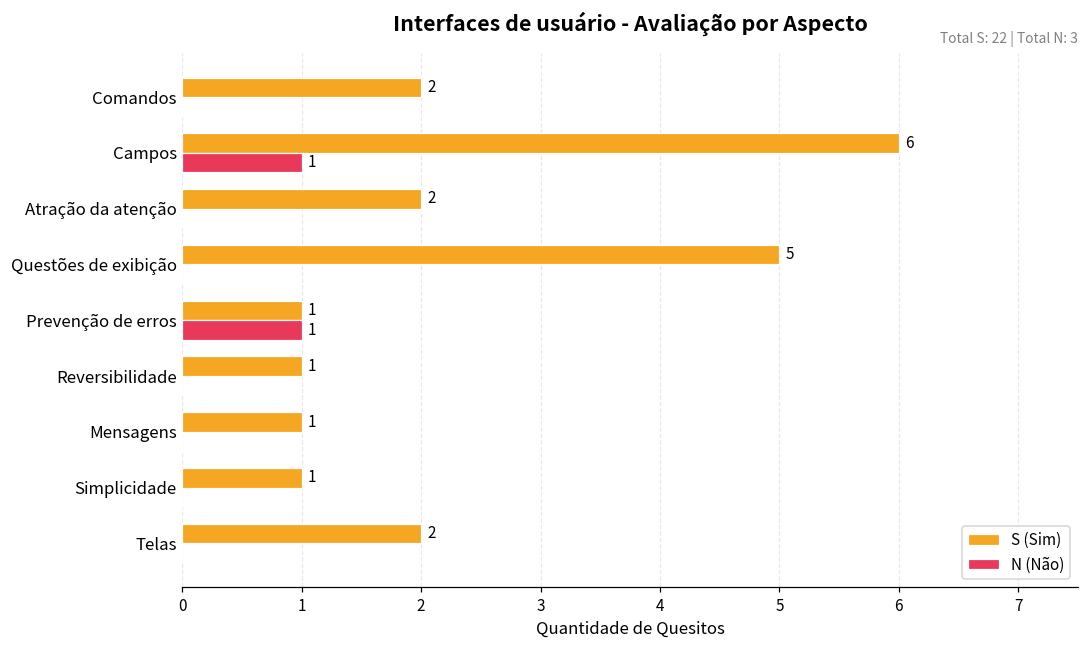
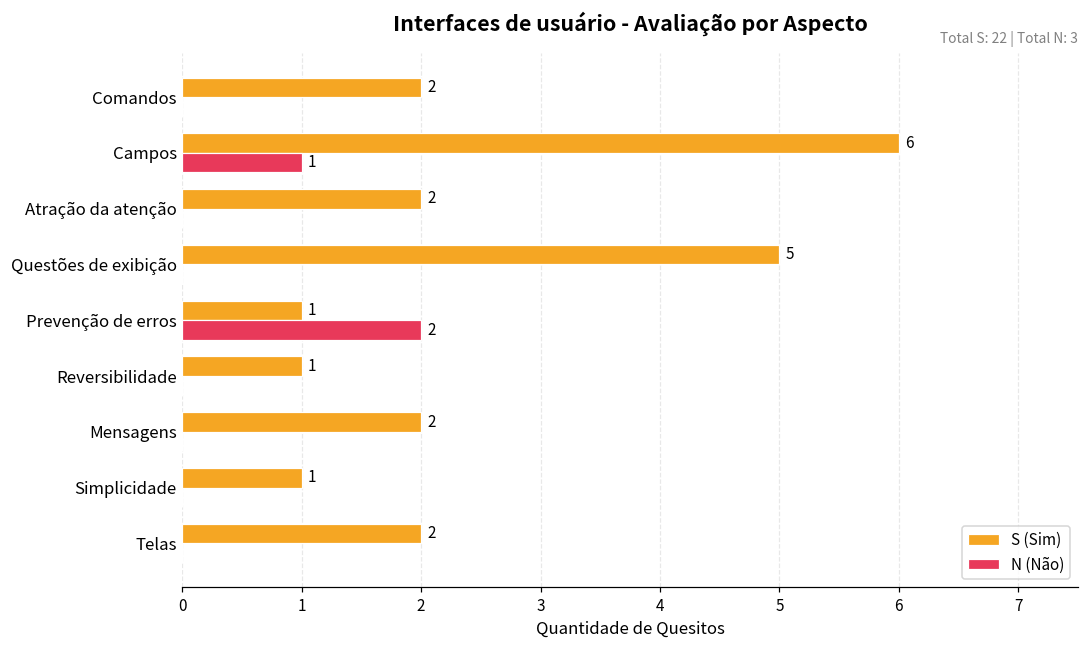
  {
    "S (Sim)": {
      "Comandos": 2,
      "Campos": 6,
      "Atração da atenção": 2,
      "Questões de exibição": 5,
      "Prevenção de erros": 1,
      "Reversibilidade": 1,
-     "Mensagens": 1,
+     "Mensagens": 2,
      "Simplicidade": 1,
      "Telas": 2
    },
    "N (Não)": {
      "Campos": 1,
-     "Prevenção de erros": 1
+     "Prevenção de erros": 2
    }
  }
